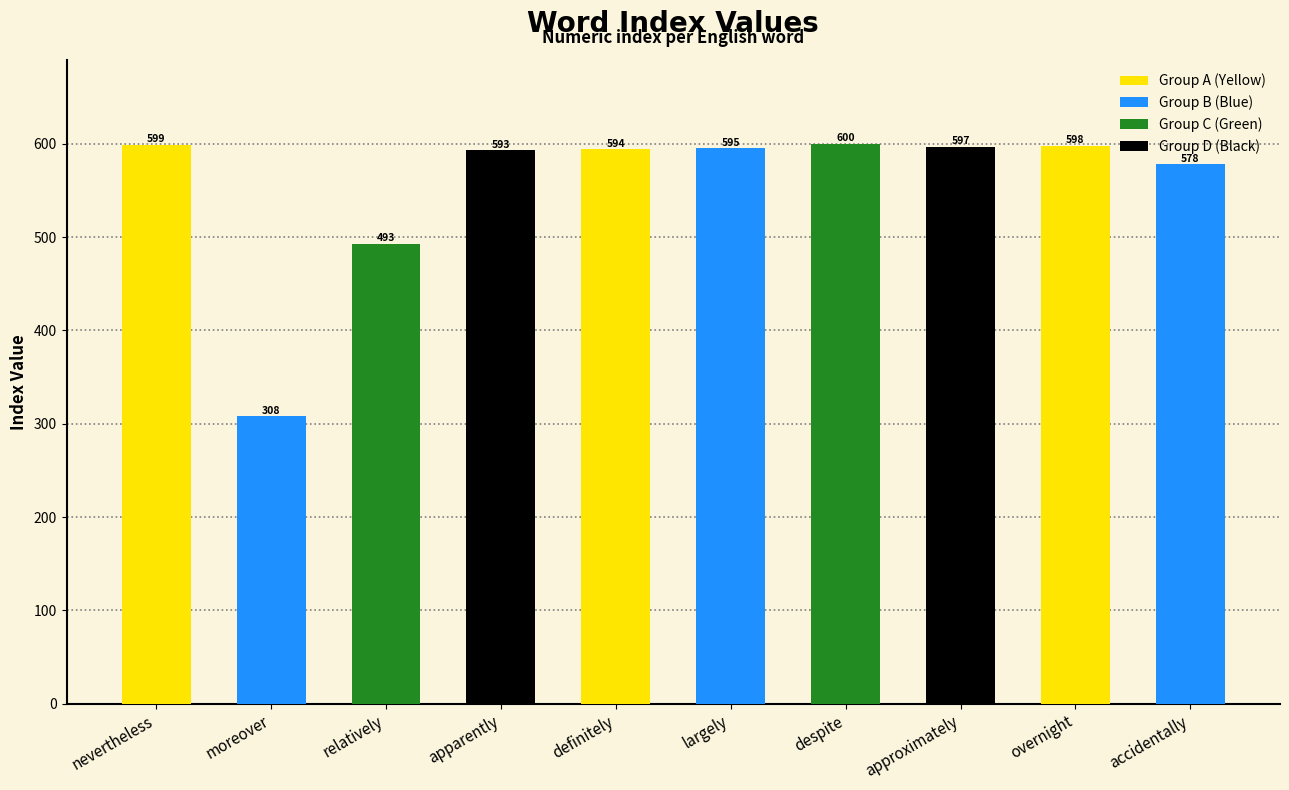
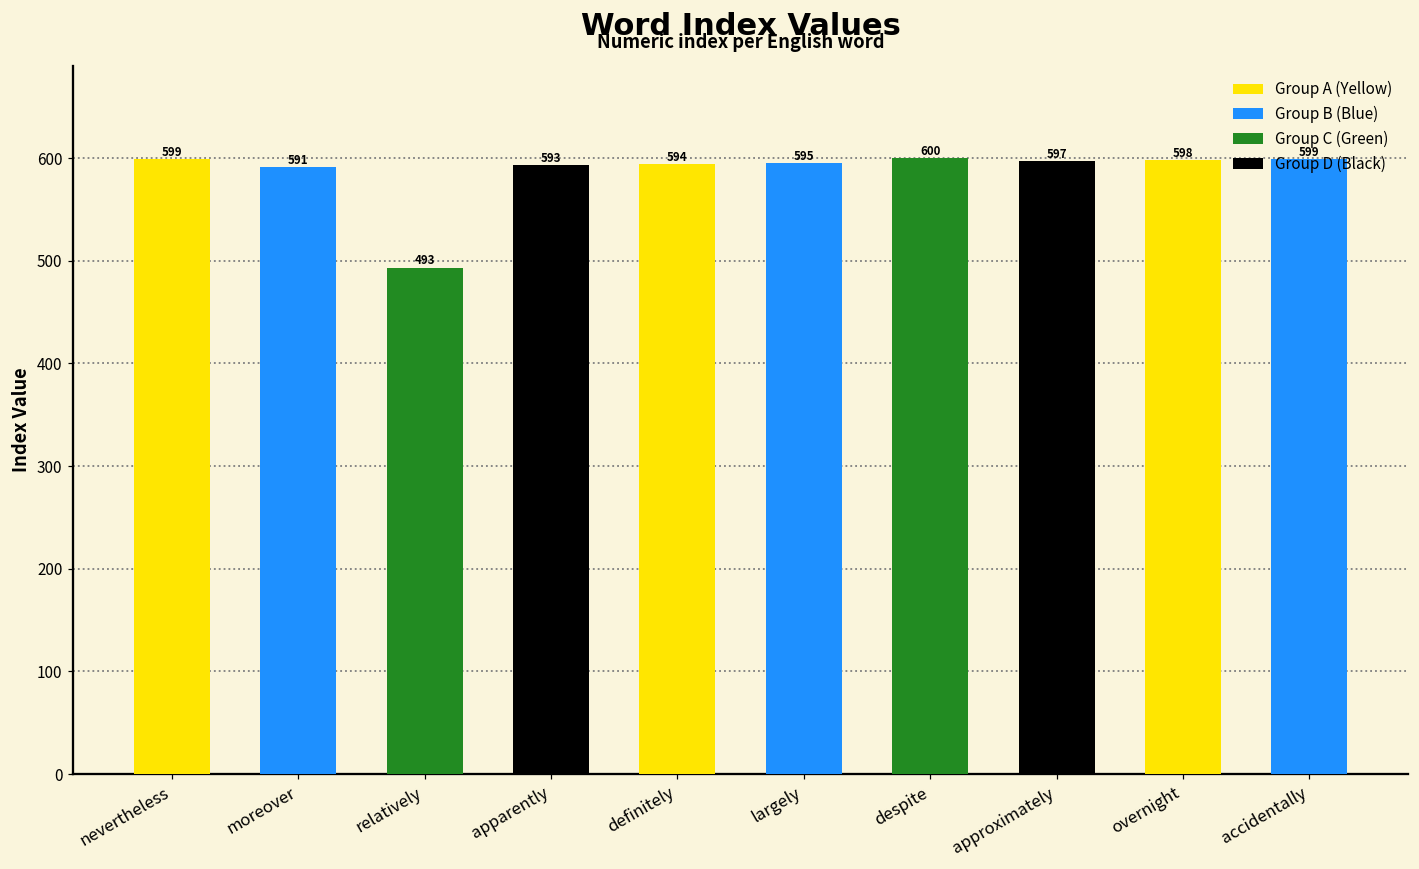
  {
    "nevertheless": 599,
-   "moreover": 308,
+   "moreover": 591,
    "relatively": 493,
    "apparently": 593,
    "definitely": 594,
    "largely": 595,
    "despite": 600,
    "approximately": 597,
    "overnight": 598,
-   "accidentally": 578
+   "accidentally": 599
  }
